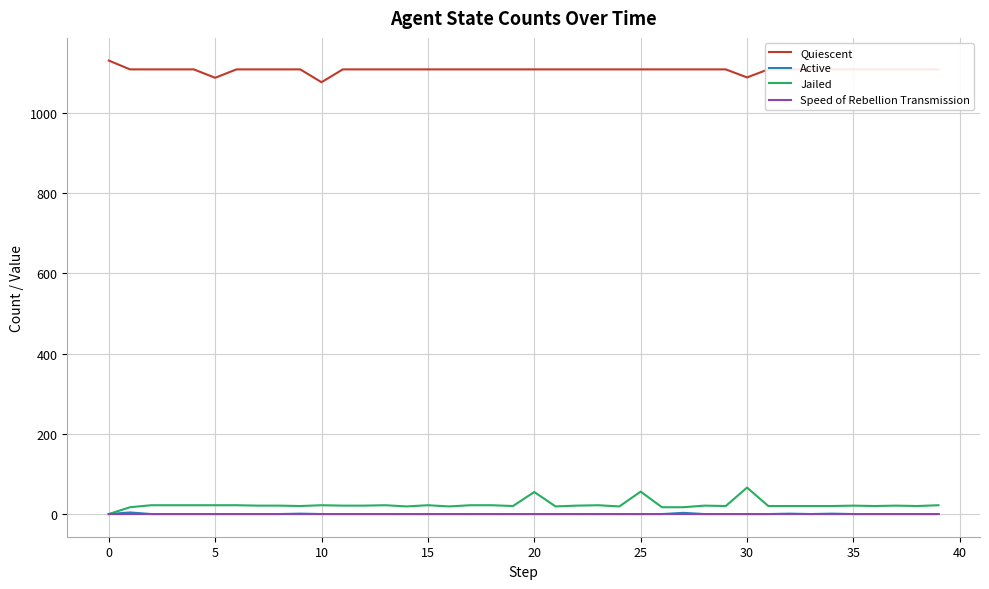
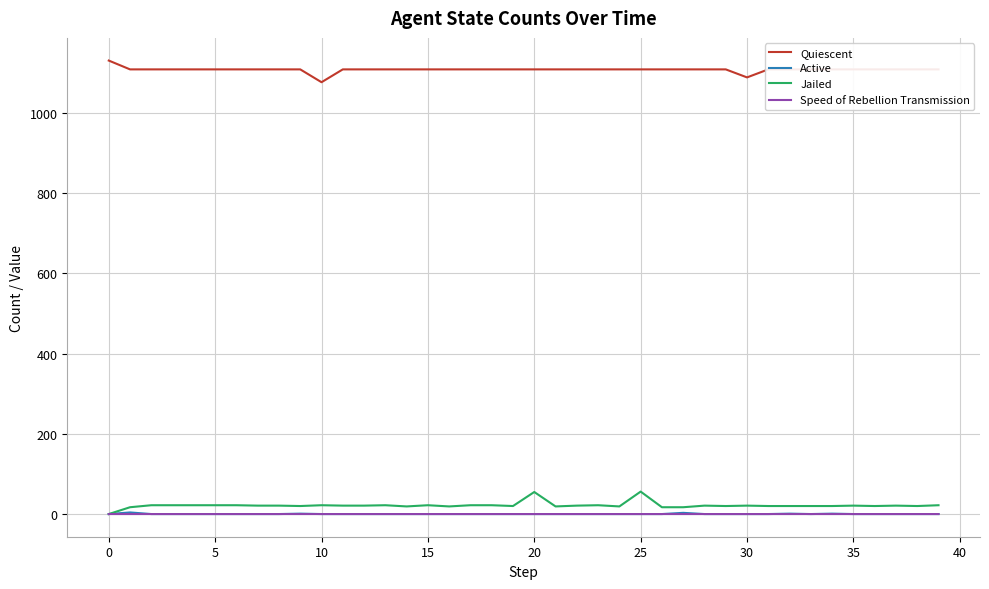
  {
    "Quiescent": {
      "0": 1130,
-     "5": 1090,
+     "5": 1110,
      "10": 1080,
      "15": 1110,
      "20": 1110,
      "25": 1110,
      "30": 1090
    },
    "Jailed": {
      "5": 20,
      "10": 20,
      "15": 20,
      "20": 60,
      "25": 60,
-     "30": 70,
+     "30": 20,
      "35": 20
    }
  }
